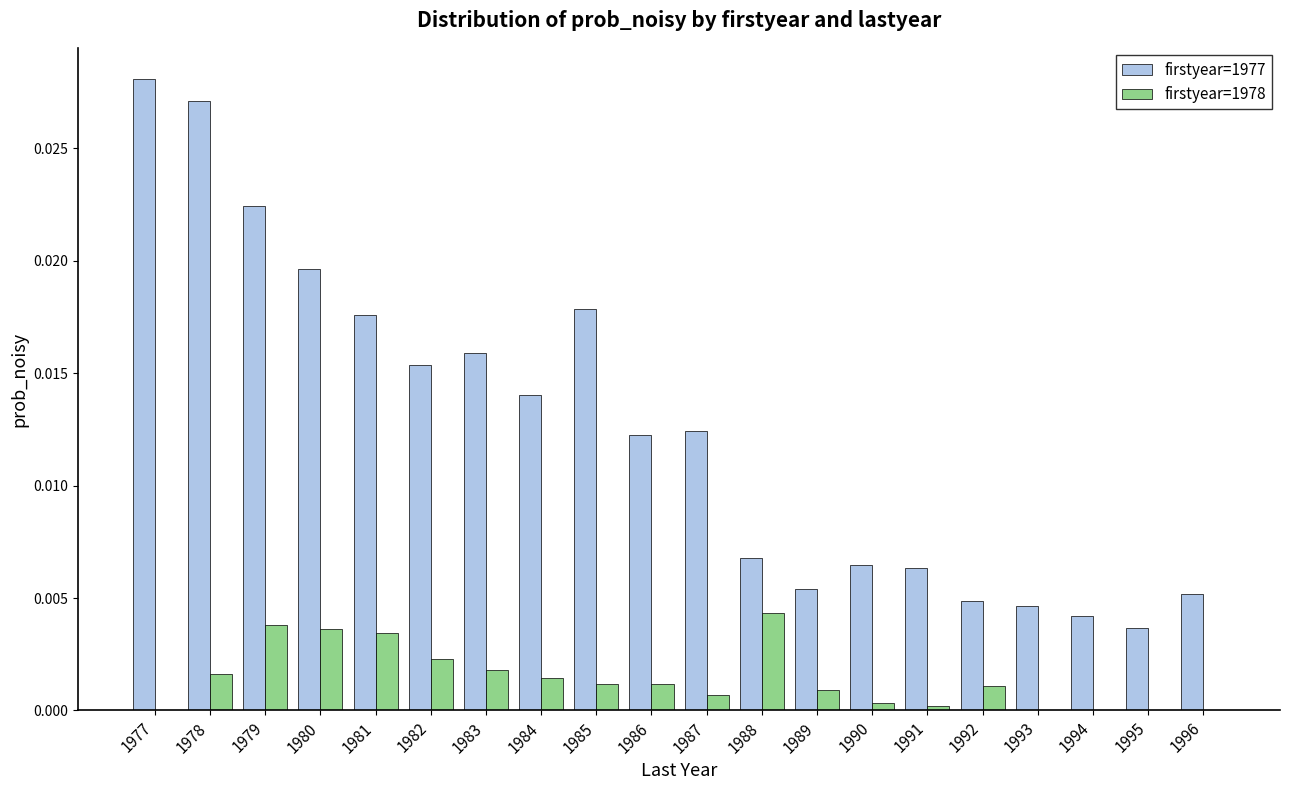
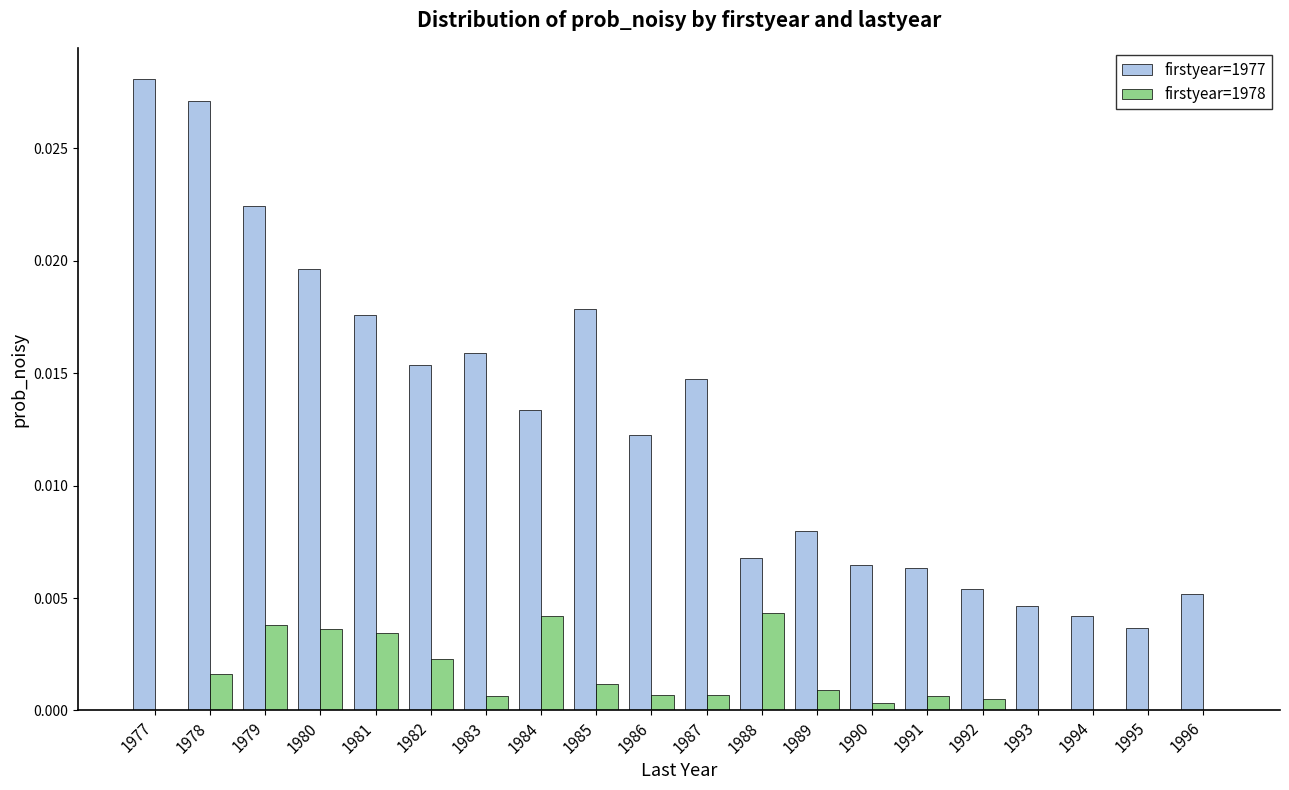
  {
    "firstyear=1977": {
      "1977": 0.0281,
      "1978": 0.0271,
      "1979": 0.0224,
      "1980": 0.0196,
      "1981": 0.0176,
      "1982": 0.0154,
      "1983": 0.0159,
-     "1984": 0.0141,
+     "1984": 0.0134,
      "1985": 0.0179,
      "1986": 0.0123,
-     "1987": 0.0124,
+     "1987": 0.0147,
      "1988": 0.0068,
-     "1989": 0.0054,
+     "1989": 0.0080,
      "1990": 0.0065,
      "1991": 0.0064,
-     "1992": 0.0049,
+     "1992": 0.0054,
      "1993": 0.0046,
      "1994": 0.0042,
      "1995": 0.0037,
      "1996": 0.0052
    },
    "firstyear=1978": {
      "1977": 0.0000,
      "1978": 0.0016,
      "1979": 0.0038,
      "1980": 0.0036,
      "1981": 0.0034,
      "1982": 0.0023,
-     "1983": 0.0018,
-     "1984": 0.0015,
+     "1983": 0.0006,
+     "1984": 0.0042,
      "1985": 0.0012,
-     "1986": 0.0012,
+     "1986": 0.0007,
      "1987": 0.0007,
      "1988": 0.0043,
      "1989": 0.0009,
      "1990": 0.0003,
-     "1991": 0.0002,
-     "1992": 0.0011,
+     "1991": 0.0006,
+     "1992": 0.0005,
      "1993": 0.0000,
      "1994": 0.0000,
      "1995": 0.0000,
      "1996": 0.0000
    }
  }
